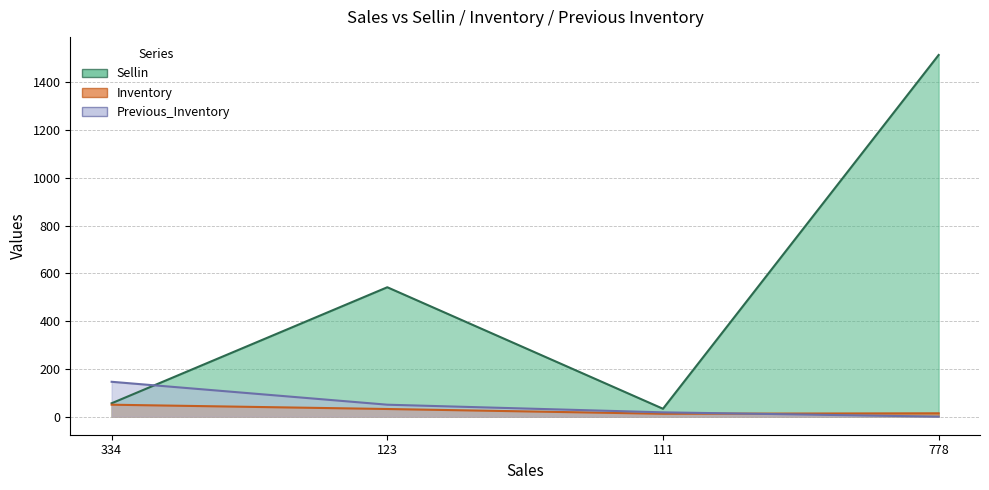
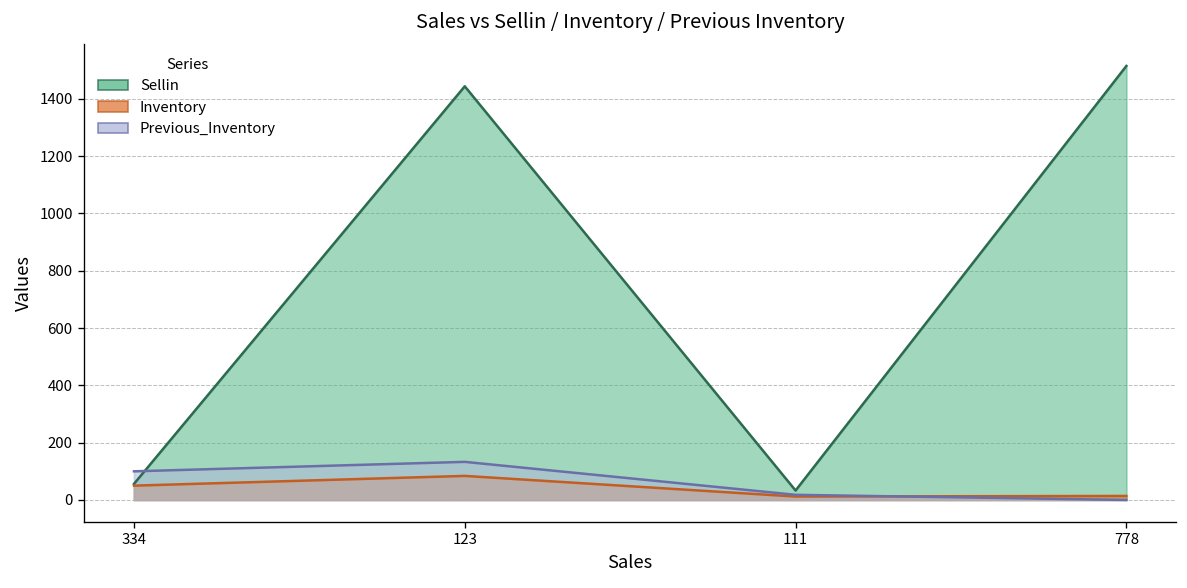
  {
    "Sellin": {
-     "123": 540,
+     "123": 1440,
      "111": 30,
      "778": 1520
    },
    "Inventory": {
-     "123": 30,
+     "123": 80,
      "778": 10
    },
    "Previous_Inventory": {
-     "334": 150,
-     "123": 50,
+     "334": 100,
+     "123": 130,
      "778": 0
    }
  }
